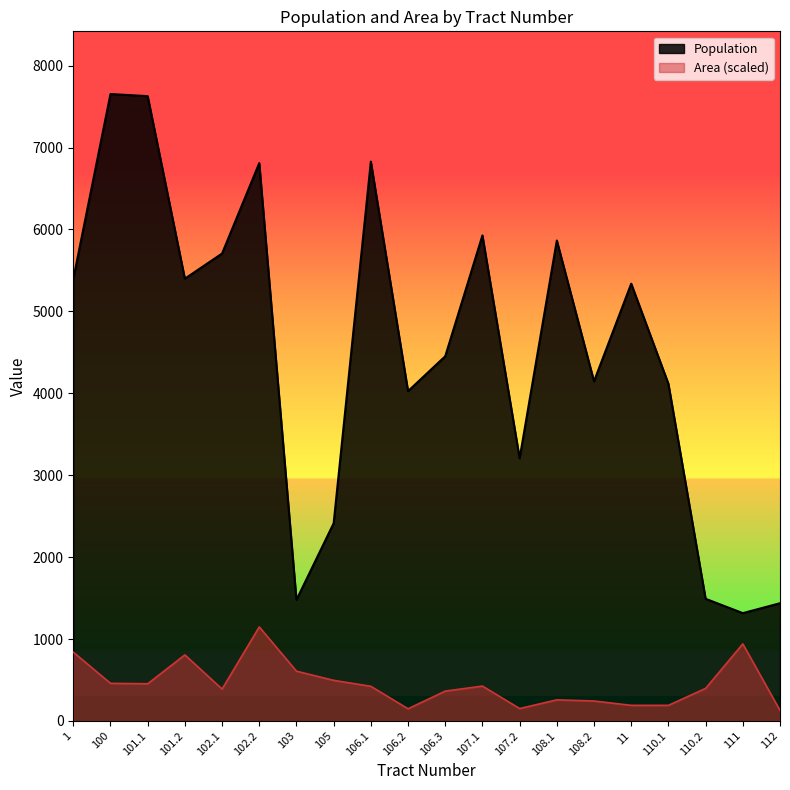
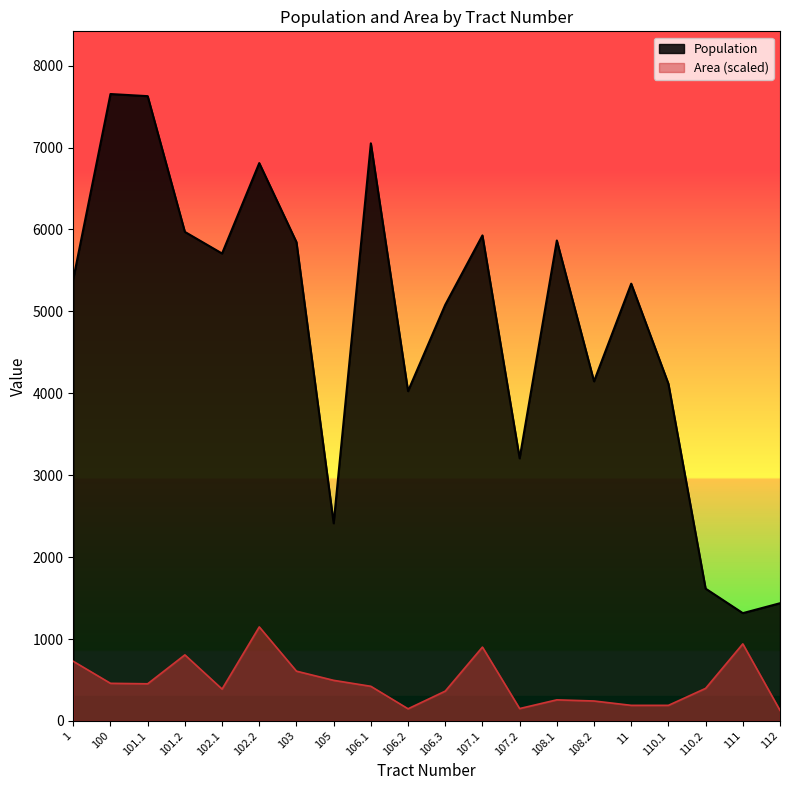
  {
    "Population": {
      "1": 5400,
      "100": 7700,
      "101.1": 7600,
-     "101.2": 5400,
+     "101.2": 6000,
      "102.1": 5700,
      "102.2": 6800,
-     "103": 1500,
+     "103": 5800,
      "105": 2400,
-     "106.1": 6800,
+     "106.1": 7100,
      "106.2": 4000,
-     "106.3": 4500,
+     "106.3": 5100,
      "107.1": 5900,
      "107.2": 3200,
      "108.1": 5900,
      "108.2": 4100,
      "11": 5300,
      "110.1": 4100,
-     "110.2": 1500,
+     "110.2": 1600,
      "111": 1300,
      "112": 1400
    },
    "Area (scaled)": {
-     "1": 800,
+     "1": 700,
      "100": 500,
      "101.1": 500,
      "101.2": 800,
      "102.1": 400,
      "102.2": 1100,
      "103": 600,
      "105": 500,
      "106.1": 400,
      "106.3": 400,
-     "107.1": 400,
+     "107.1": 900,
      "110.2": 400,
      "111": 900
    }
  }
